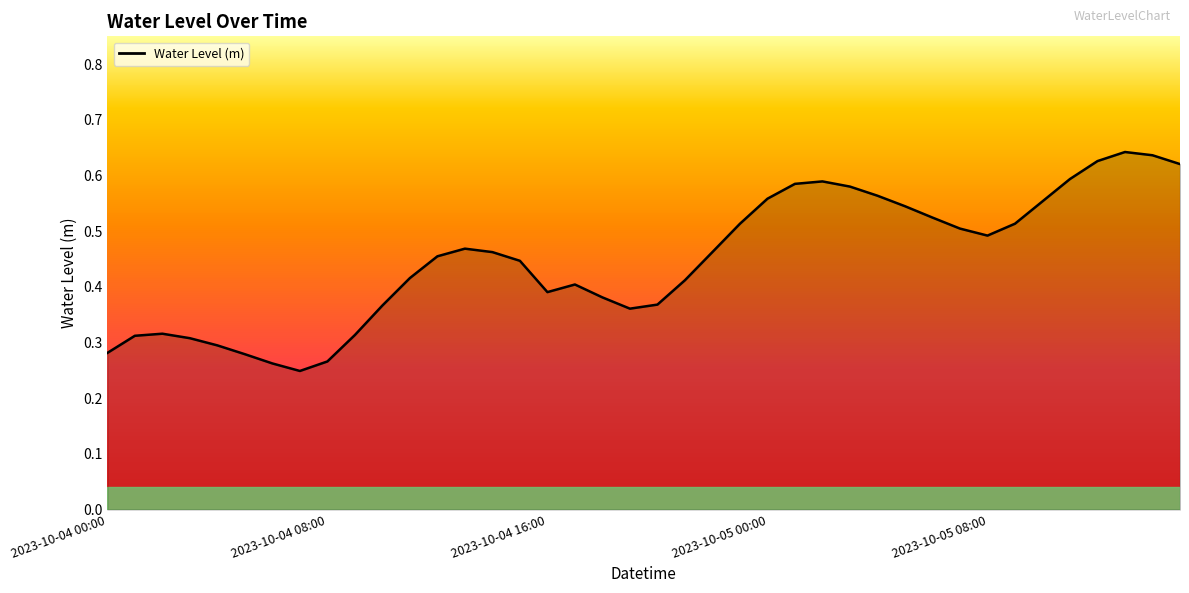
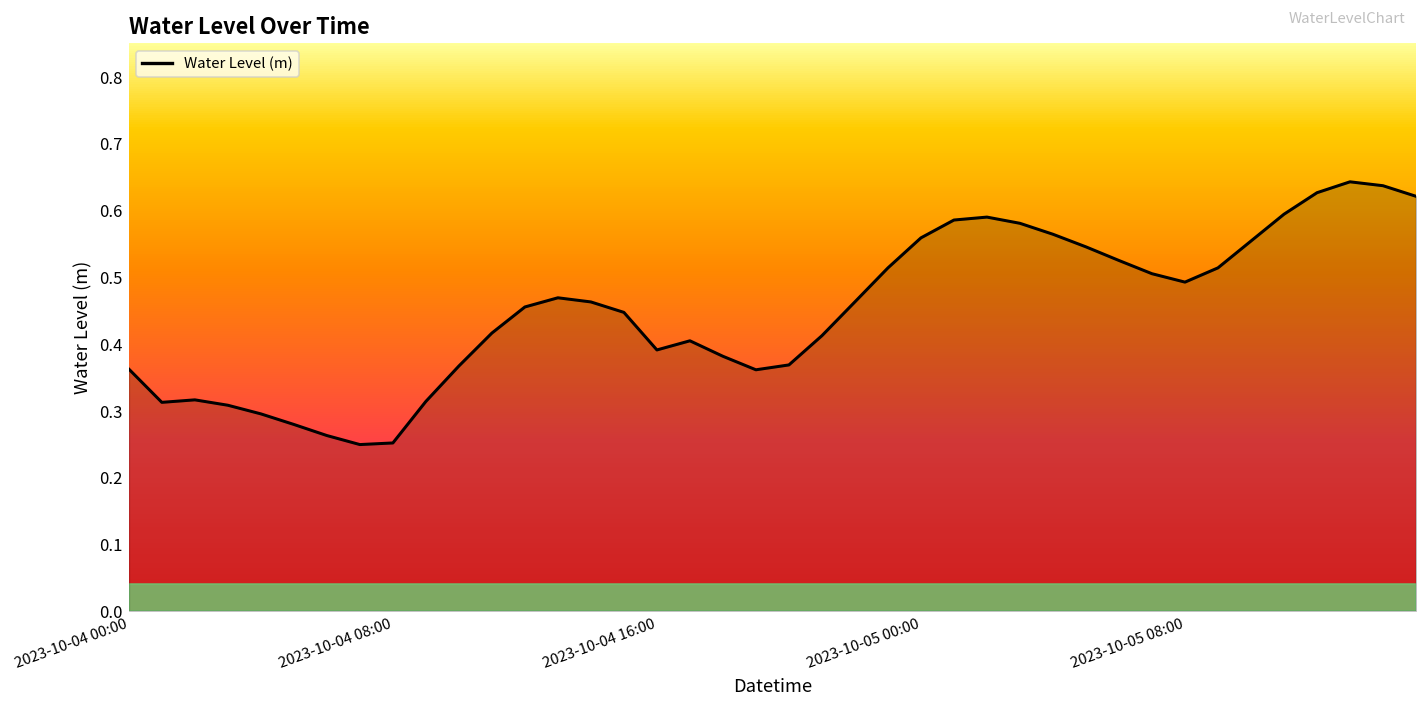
  {
-   "2023-10-04 00:00": 0.28,
-   "2023-10-04 08:00": 0.27,
+   "2023-10-04 00:00": 0.36,
+   "2023-10-04 08:00": 0.25,
    "2023-10-04 16:00": 0.39,
    "2023-10-05 00:00": 0.56,
    "2023-10-05 08:00": 0.49
  }
